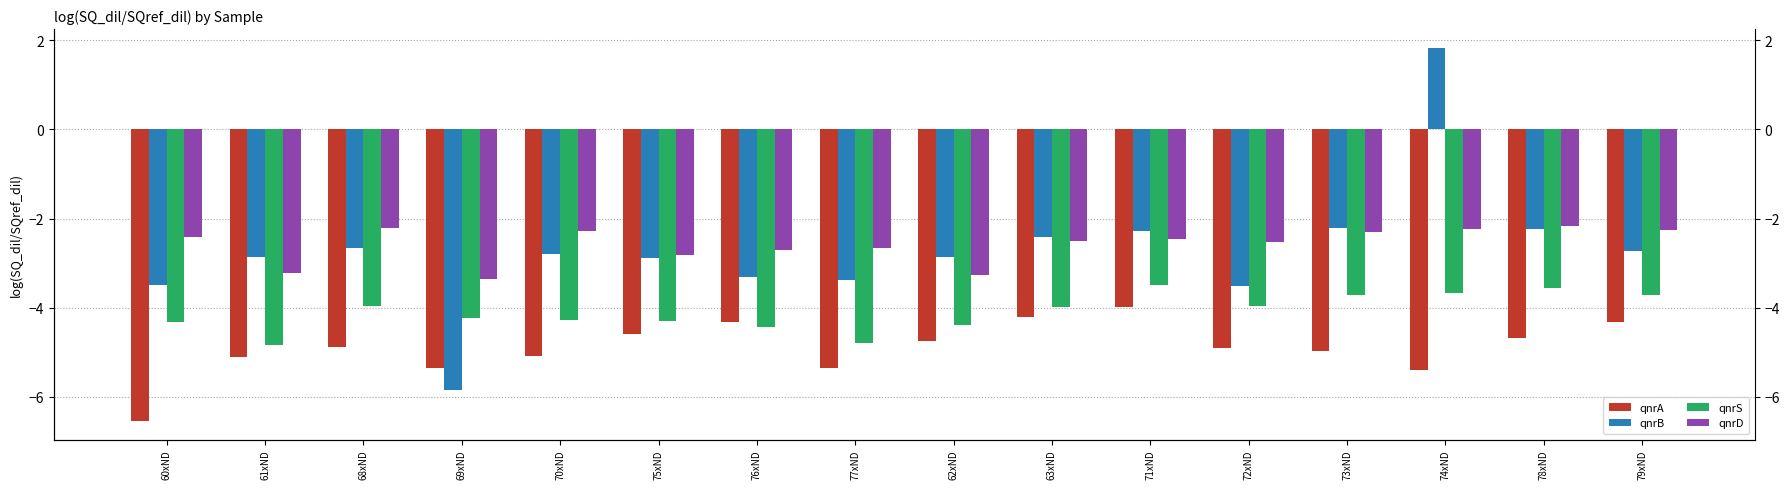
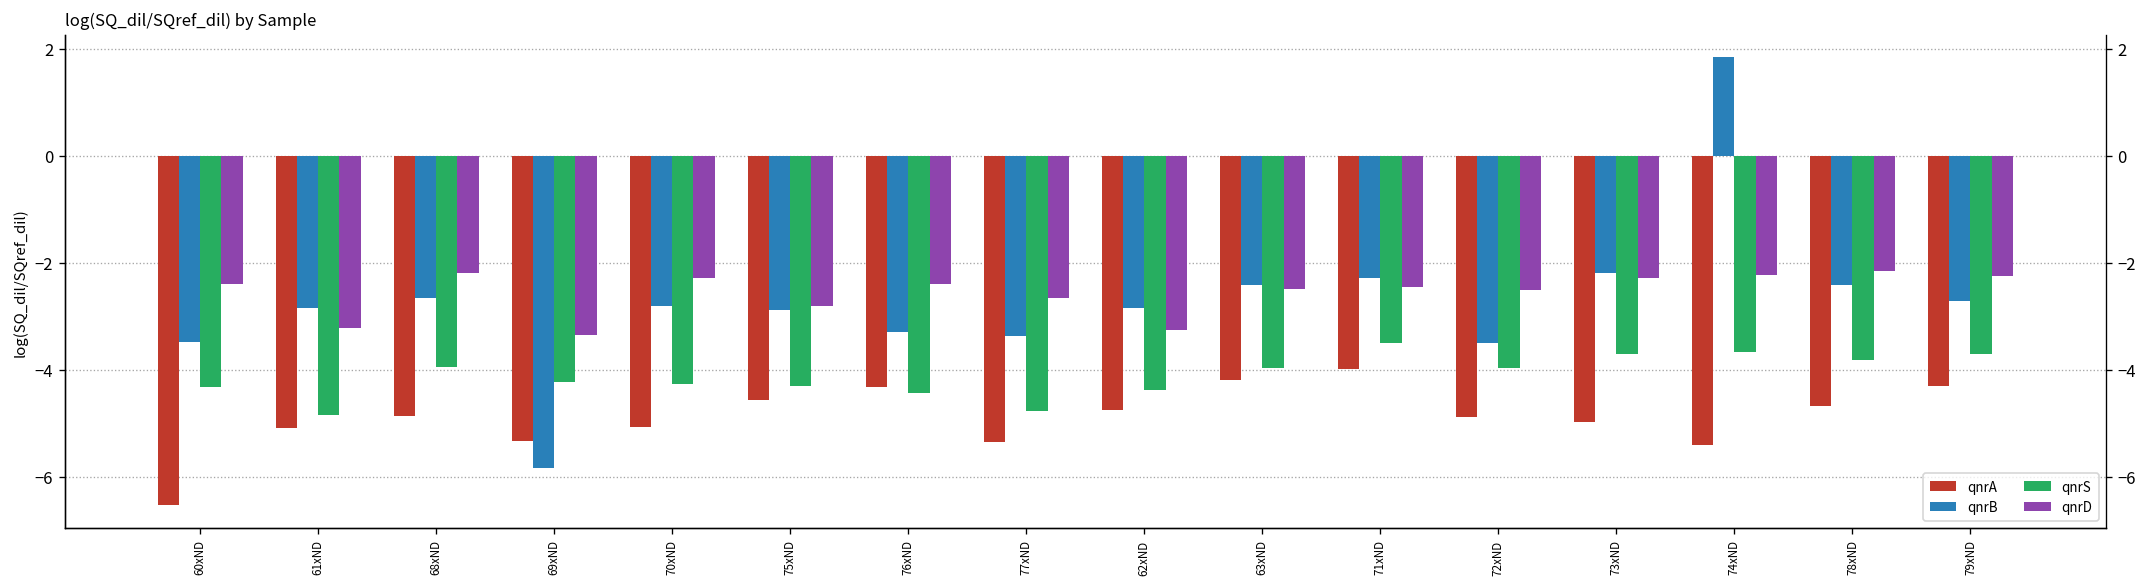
  {
    "qnrA": {
      "60xND": -6.5,
      "61xND": -5.1,
      "68xND": -4.9,
      "69xND": -5.3,
      "70xND": -5.1,
      "75xND": -4.6,
      "76xND": -4.3,
      "77xND": -5.4,
      "62xND": -4.7,
      "63xND": -4.2,
      "71xND": -4.0,
      "72xND": -4.9,
      "73xND": -5.0,
      "74xND": -5.4,
      "78xND": -4.7,
      "79xND": -4.3
    },
    "qnrB": {
      "60xND": -3.5,
      "61xND": -2.9,
      "68xND": -2.7,
      "69xND": -5.8,
      "70xND": -2.8,
      "75xND": -2.9,
      "76xND": -3.3,
      "77xND": -3.4,
      "62xND": -2.9,
      "63xND": -2.4,
      "71xND": -2.3,
      "72xND": -3.5,
      "73xND": -2.2,
      "74xND": 1.8,
-     "78xND": -2.2,
+     "78xND": -2.4,
      "79xND": -2.7
    },
    "qnrS": {
      "60xND": -4.3,
      "61xND": -4.8,
      "68xND": -4.0,
      "69xND": -4.2,
      "70xND": -4.3,
      "75xND": -4.3,
      "76xND": -4.4,
      "77xND": -4.8,
      "62xND": -4.4,
      "63xND": -4.0,
      "71xND": -3.5,
      "72xND": -4.0,
      "73xND": -3.7,
      "74xND": -3.7,
-     "78xND": -3.6,
+     "78xND": -3.8,
      "79xND": -3.7
    },
    "qnrD": {
      "60xND": -2.4,
      "61xND": -3.2,
      "68xND": -2.2,
      "69xND": -3.4,
      "70xND": -2.3,
      "75xND": -2.8,
-     "76xND": -2.7,
+     "76xND": -2.4,
      "77xND": -2.7,
      "62xND": -3.3,
      "63xND": -2.5,
      "71xND": -2.5,
      "72xND": -2.5,
      "73xND": -2.3,
      "74xND": -2.2,
      "78xND": -2.2,
      "79xND": -2.3
    }
  }
